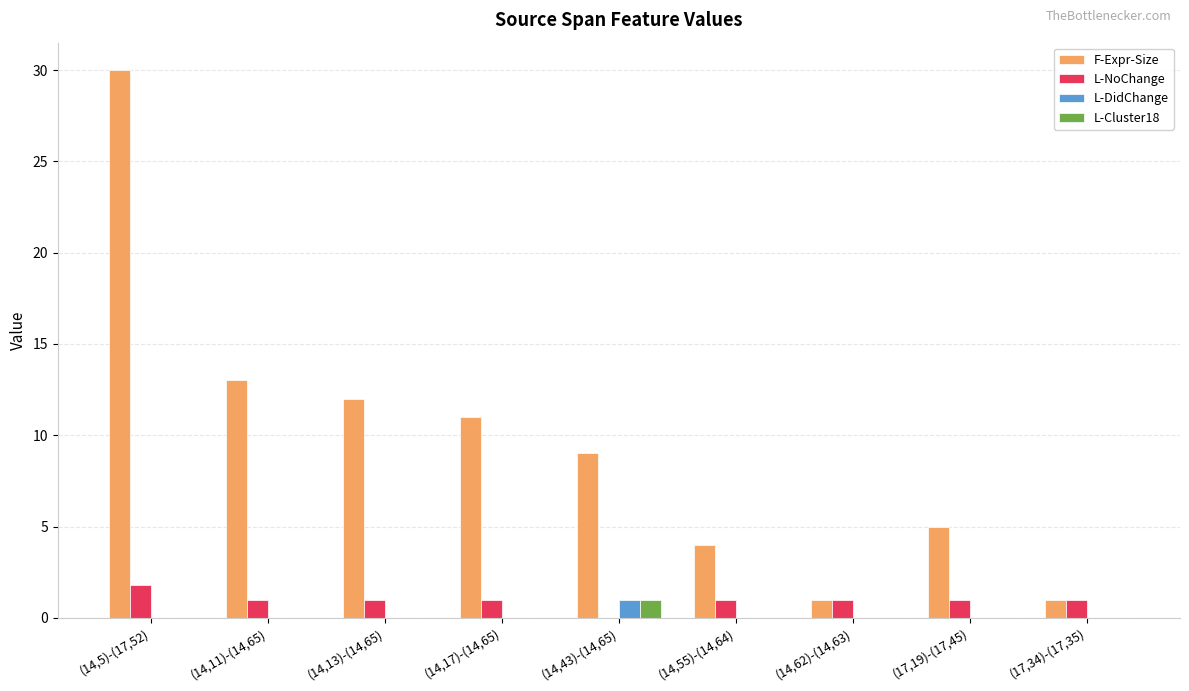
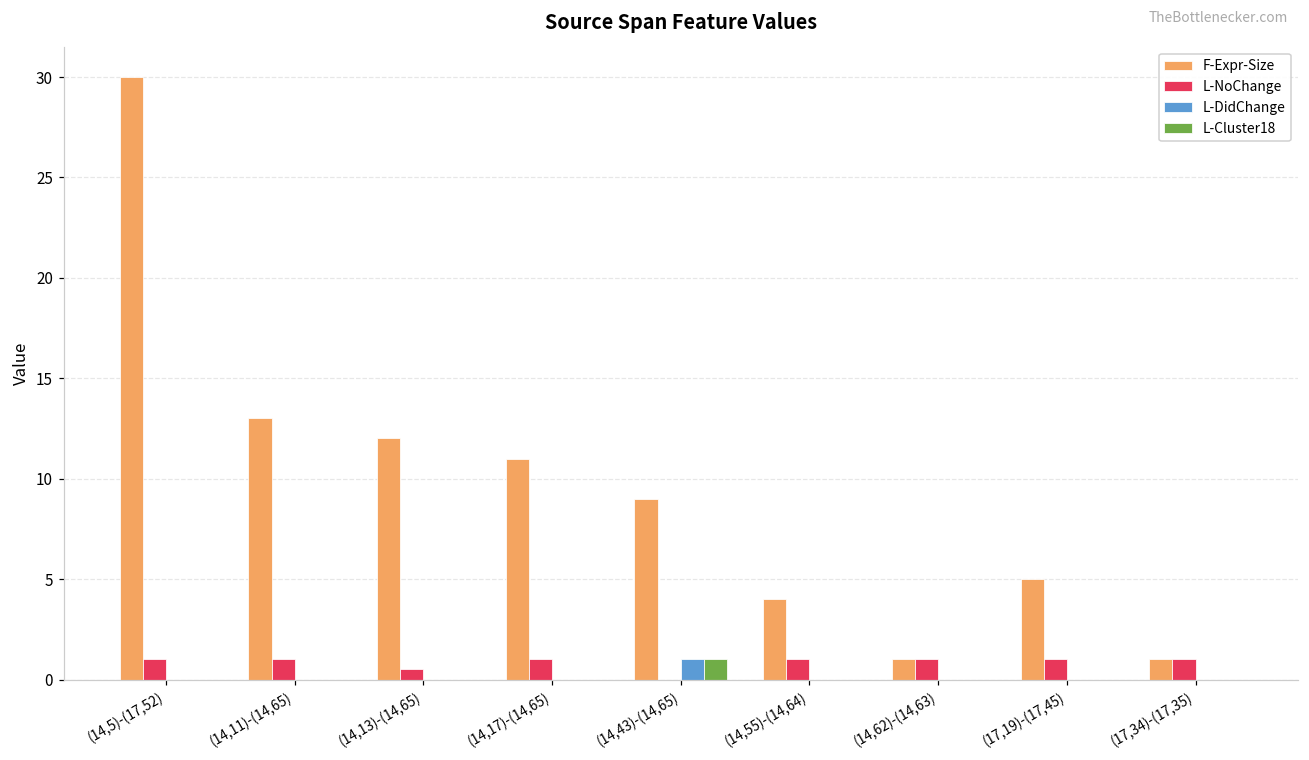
  {
    "F-Expr-Size": {
      "(14,5)-(17,52)": 30.0,
      "(14,11)-(14,65)": 13.0,
      "(14,13)-(14,65)": 12.0,
      "(14,17)-(14,65)": 11.0,
      "(14,43)-(14,65)": 9.0,
      "(14,55)-(14,64)": 4.0,
      "(14,62)-(14,63)": 1.0,
      "(17,19)-(17,45)": 5.0,
      "(17,34)-(17,35)": 1.0
    },
    "L-NoChange": {
-     "(14,5)-(17,52)": 1.8,
+     "(14,5)-(17,52)": 1.0,
      "(14,11)-(14,65)": 1.0,
-     "(14,13)-(14,65)": 1.0,
+     "(14,13)-(14,65)": 0.5,
      "(14,17)-(14,65)": 1.0,
      "(14,43)-(14,65)": 0.0,
      "(14,55)-(14,64)": 1.0,
      "(14,62)-(14,63)": 1.0,
      "(17,19)-(17,45)": 1.0,
      "(17,34)-(17,35)": 1.0
    },
    "L-DidChange": {
      "(14,5)-(17,52)": 0.0,
      "(14,11)-(14,65)": 0.0,
      "(14,13)-(14,65)": 0.0,
      "(14,17)-(14,65)": 0.0,
      "(14,43)-(14,65)": 1.0,
      "(14,55)-(14,64)": 0.0,
      "(14,62)-(14,63)": 0.0,
      "(17,19)-(17,45)": 0.0,
      "(17,34)-(17,35)": 0.0
    },
    "L-Cluster18": {
      "(14,5)-(17,52)": 0.0,
      "(14,11)-(14,65)": 0.0,
      "(14,13)-(14,65)": 0.0,
      "(14,17)-(14,65)": 0.0,
      "(14,43)-(14,65)": 1.0,
      "(14,55)-(14,64)": 0.0,
      "(14,62)-(14,63)": 0.0,
      "(17,19)-(17,45)": 0.0,
      "(17,34)-(17,35)": 0.0
    }
  }
